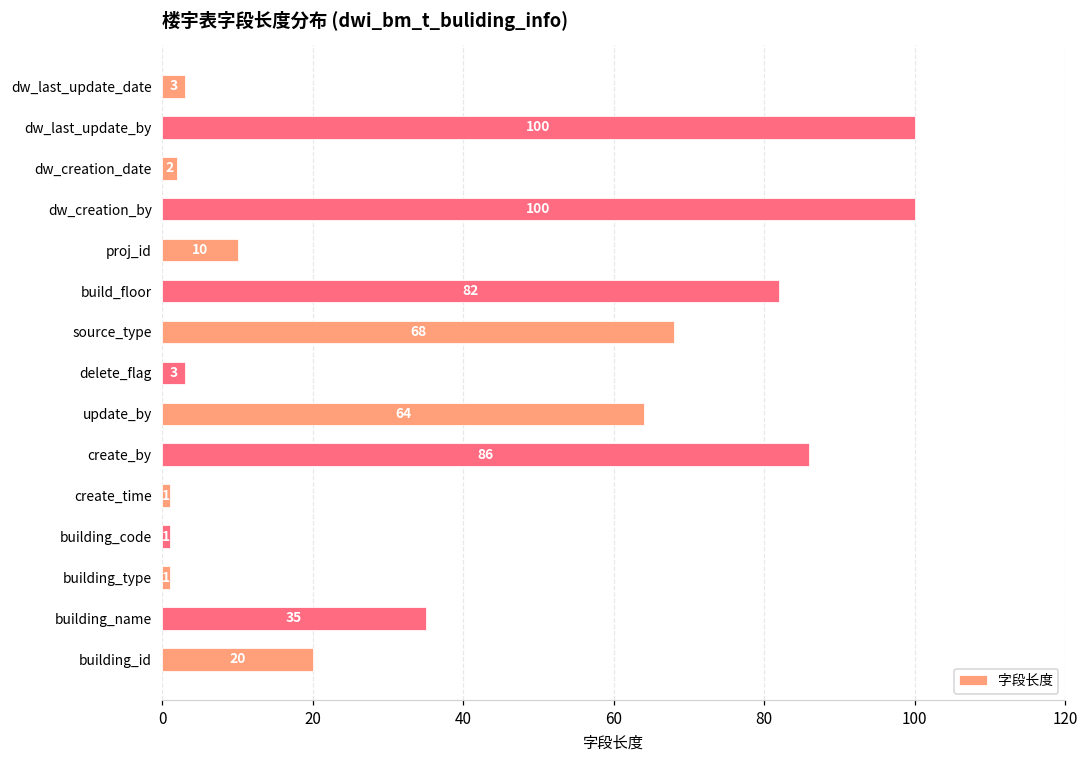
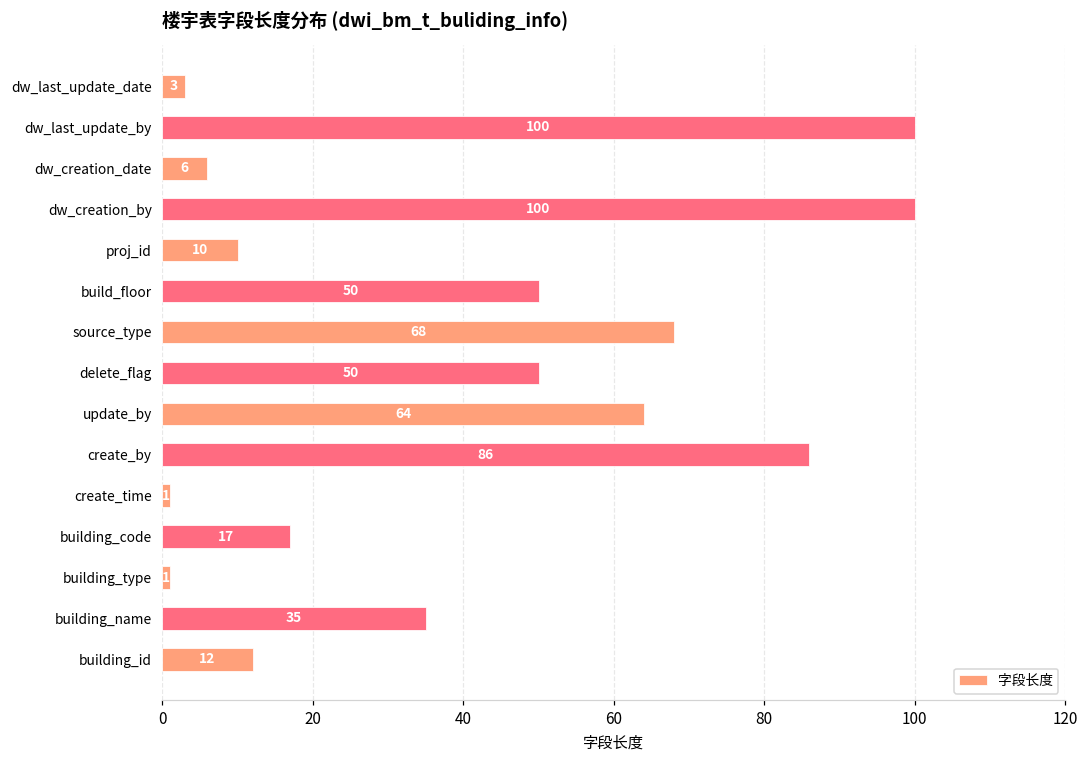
  {
    "dw_last_update_date": 3,
    "dw_last_update_by": 100,
-   "dw_creation_date": 2,
+   "dw_creation_date": 6,
    "dw_creation_by": 100,
    "proj_id": 10,
-   "build_floor": 82,
+   "build_floor": 50,
    "source_type": 68,
-   "delete_flag": 3,
+   "delete_flag": 50,
    "update_by": 64,
    "create_by": 86,
-   "building_code": 1,
+   "building_code": 17,
    "building_name": 35,
-   "building_id": 20
+   "building_id": 12
  }
